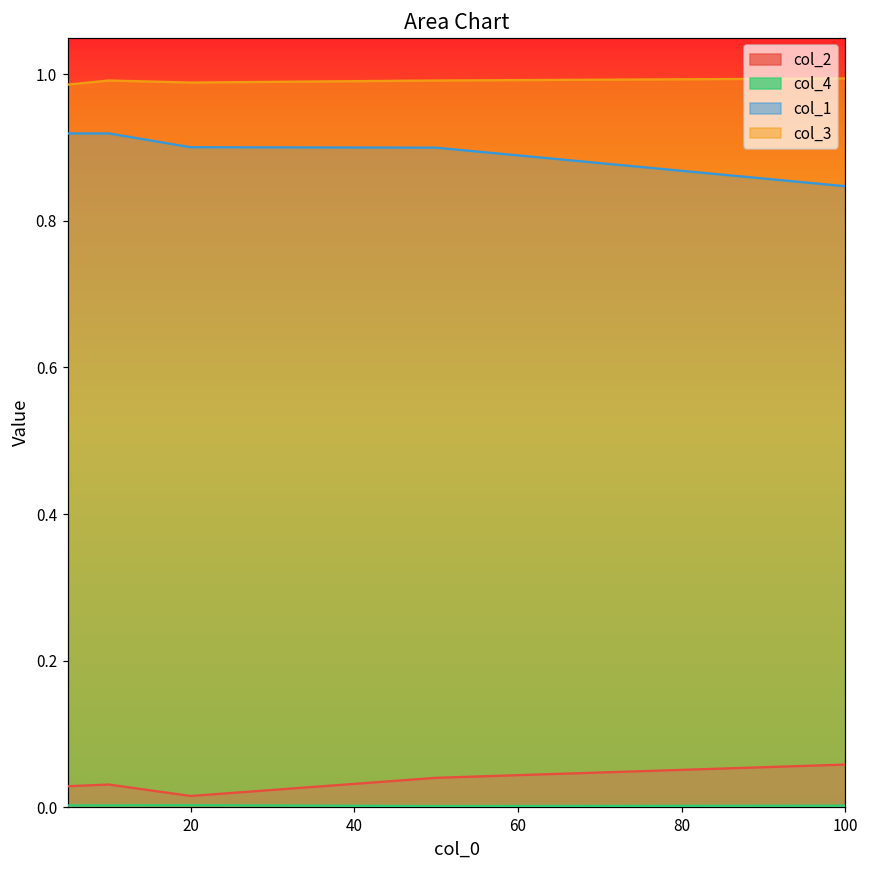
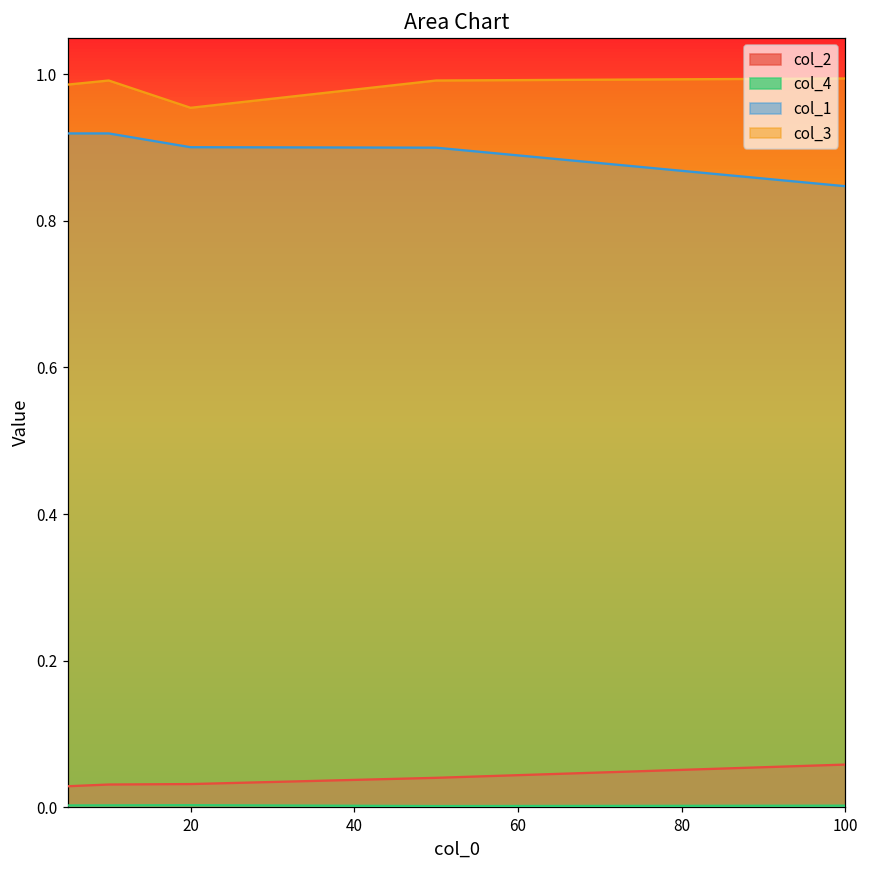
  {
    "col_2": {
-     "20": 0.02,
+     "20": 0.03,
      "100": 0.06
    },
    "col_4": {
      "20": 0.00,
      "100": 0.00
    },
    "col_1": {
      "20": 0.90,
      "100": 0.85
    },
    "col_3": {
-     "20": 0.99,
+     "20": 0.95,
      "100": 0.99
    }
  }
